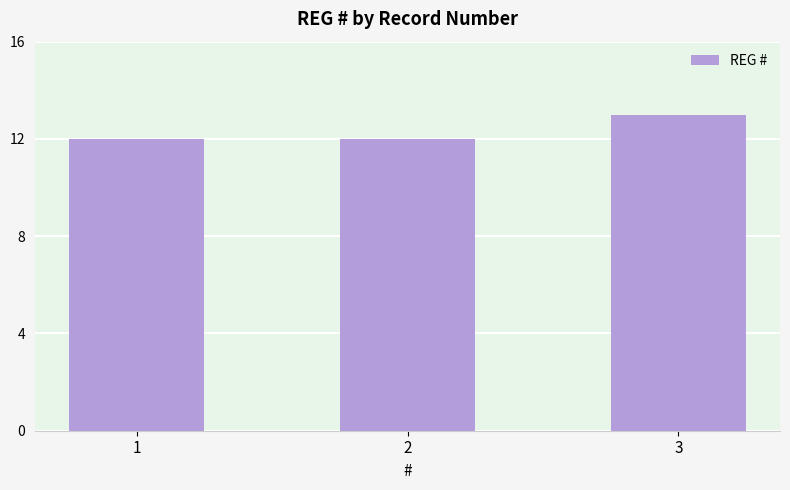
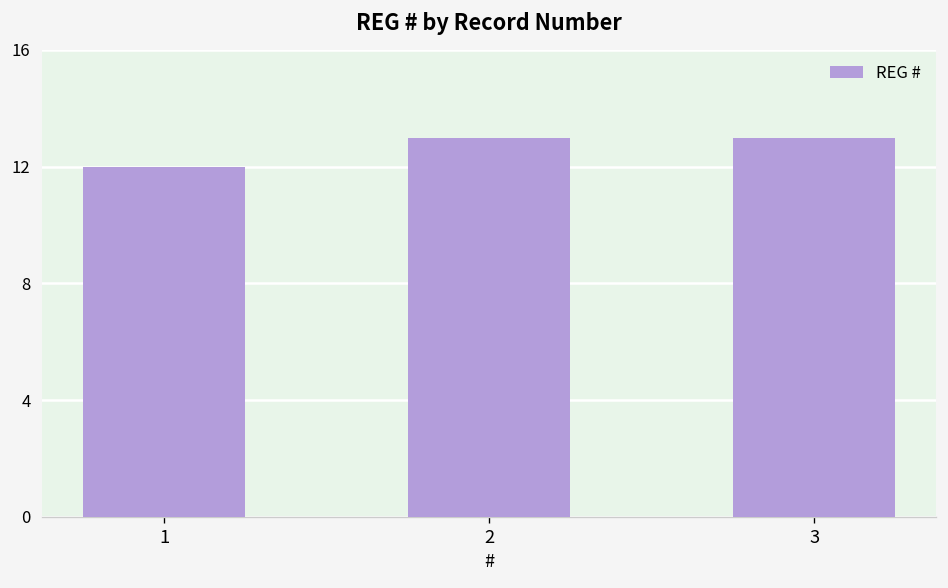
  {
    "1": 12,
-   "2": 12,
+   "2": 13,
    "3": 13
  }
